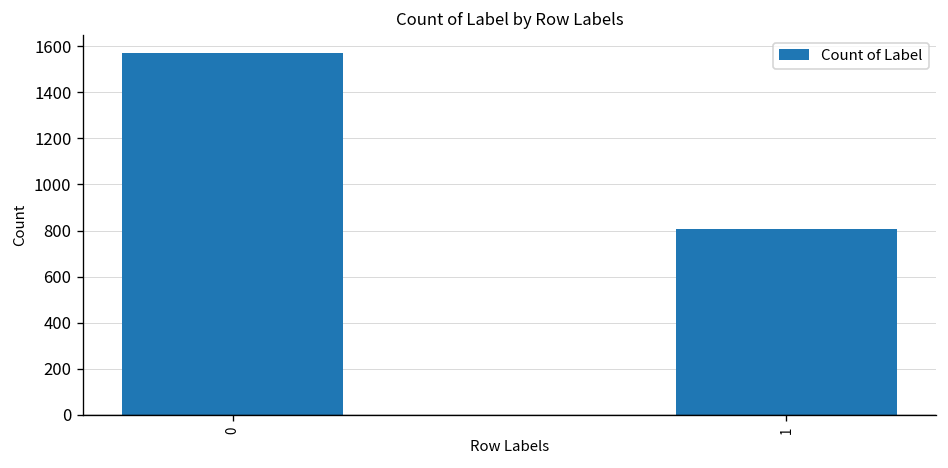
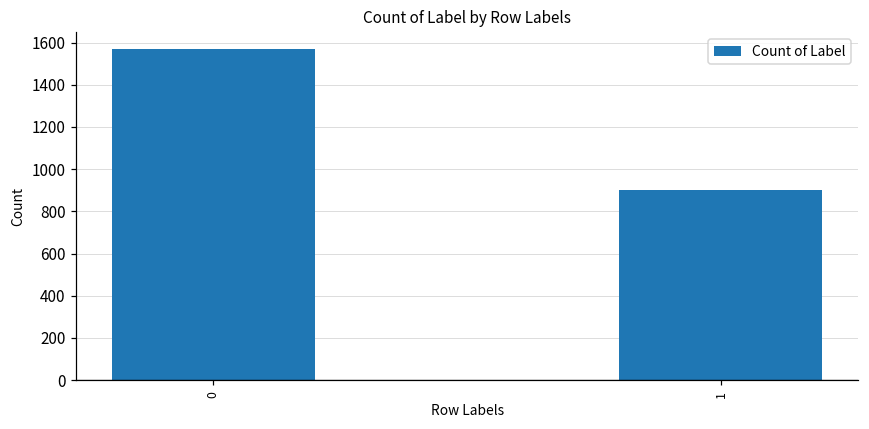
  {
    "0": 1570,
-   "1": 810
+   "1": 900
  }
